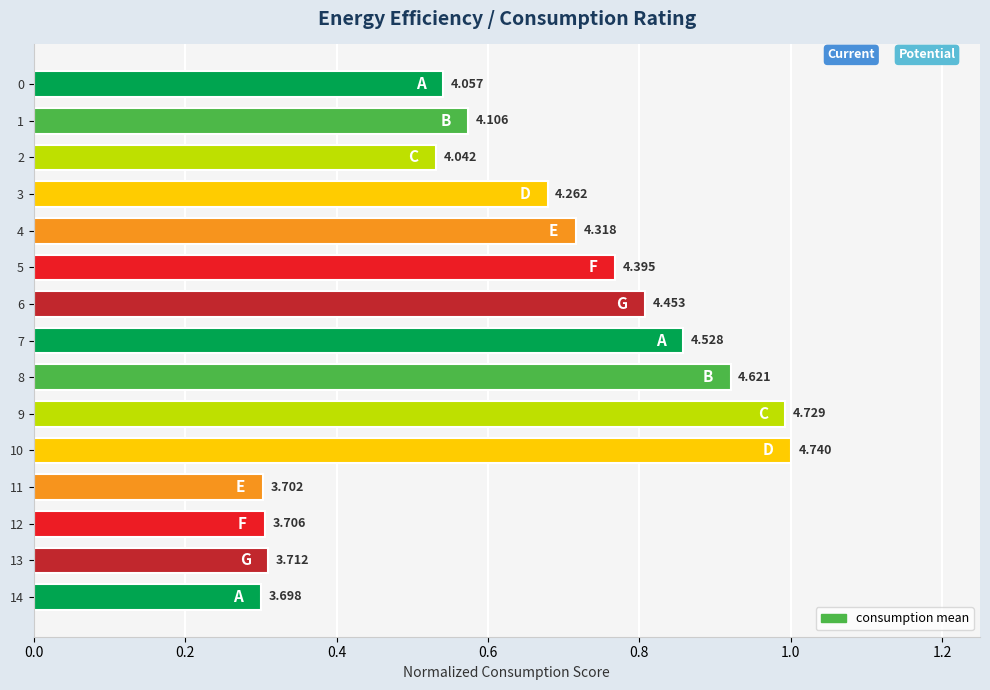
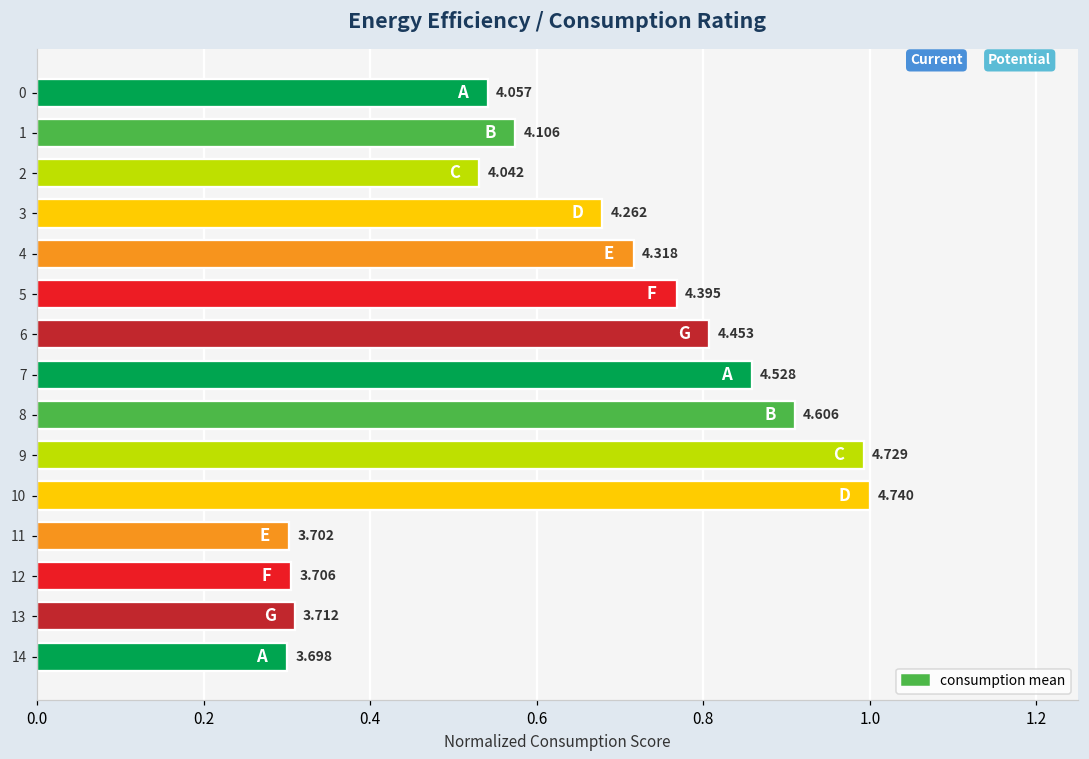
  {
-   "8": 4.621
+   "8": 4.606
  }
